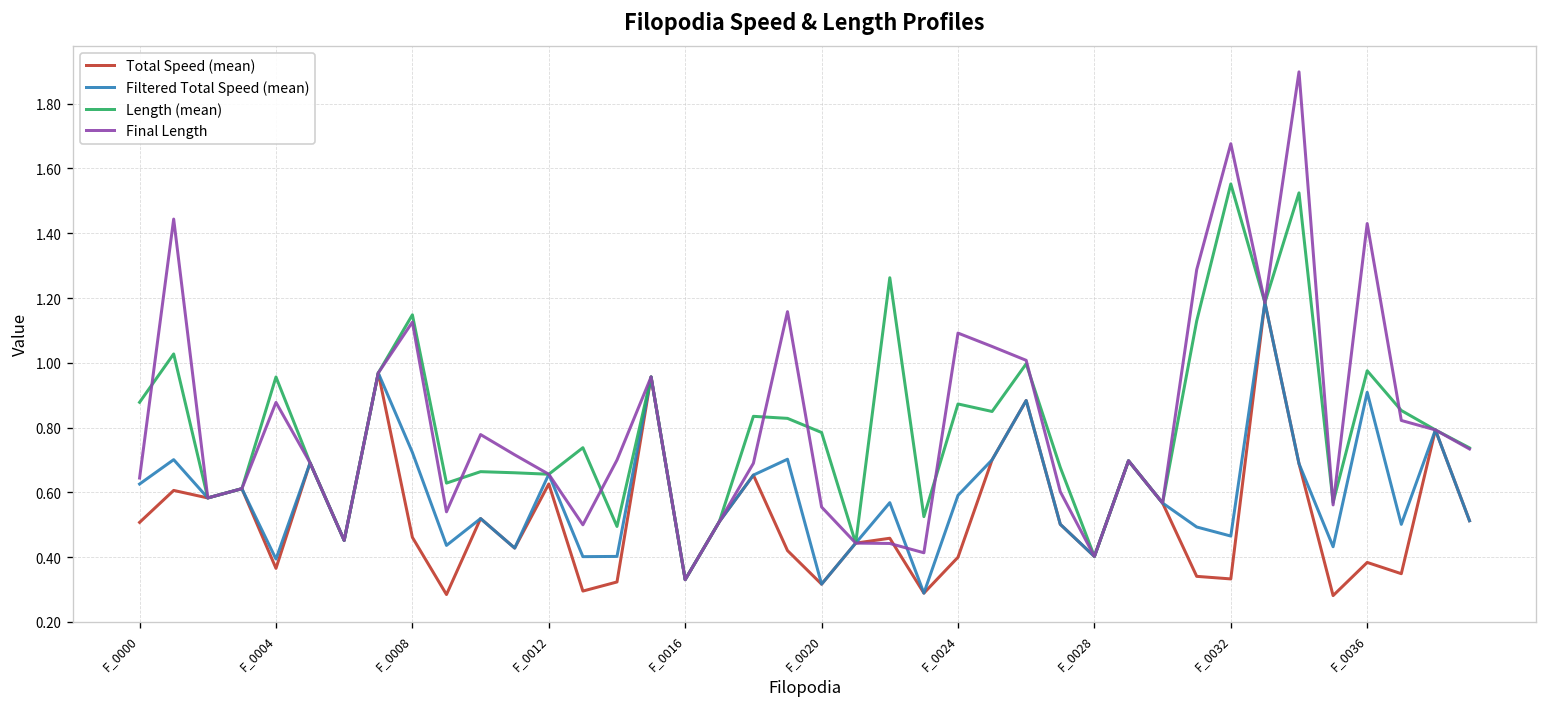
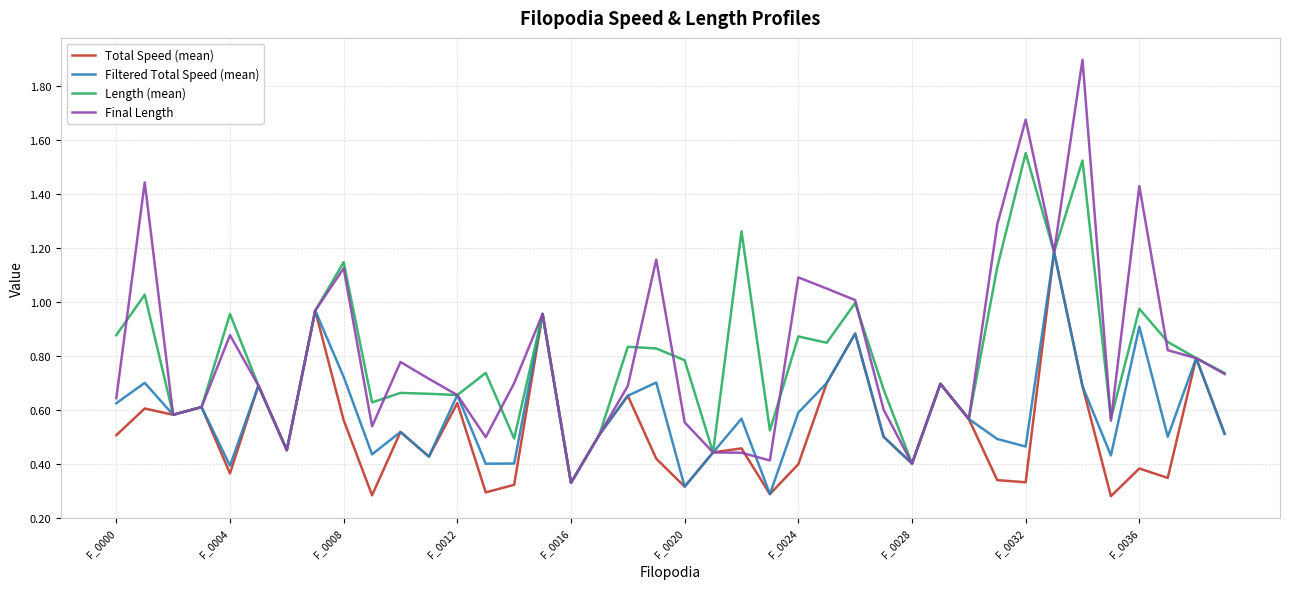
  {
    "Total Speed (mean)": {
      "F_0000": 0.51,
      "F_0004": 0.37,
-     "F_0008": 0.46,
+     "F_0008": 0.56,
      "F_0012": 0.63,
      "F_0024": 0.40,
      "F_0032": 0.33,
      "F_0036": 0.38
    },
    "Filtered Total Speed (mean)": {
      "F_0000": 0.63,
      "F_0004": 0.39,
      "F_0008": 0.72,
      "F_0024": 0.59,
      "F_0032": 0.46,
      "F_0036": 0.91
    },
    "Length (mean)": {
      "F_0000": 0.88,
      "F_0004": 0.96,
      "F_0008": 1.15,
      "F_0020": 0.78,
      "F_0024": 0.87,
      "F_0032": 1.55,
      "F_0036": 0.98
    },
    "Final Length": {
      "F_0000": 0.64,
      "F_0004": 0.88,
      "F_0008": 1.13,
      "F_0020": 0.55,
      "F_0024": 1.09,
      "F_0032": 1.68,
      "F_0036": 1.43
    }
  }
